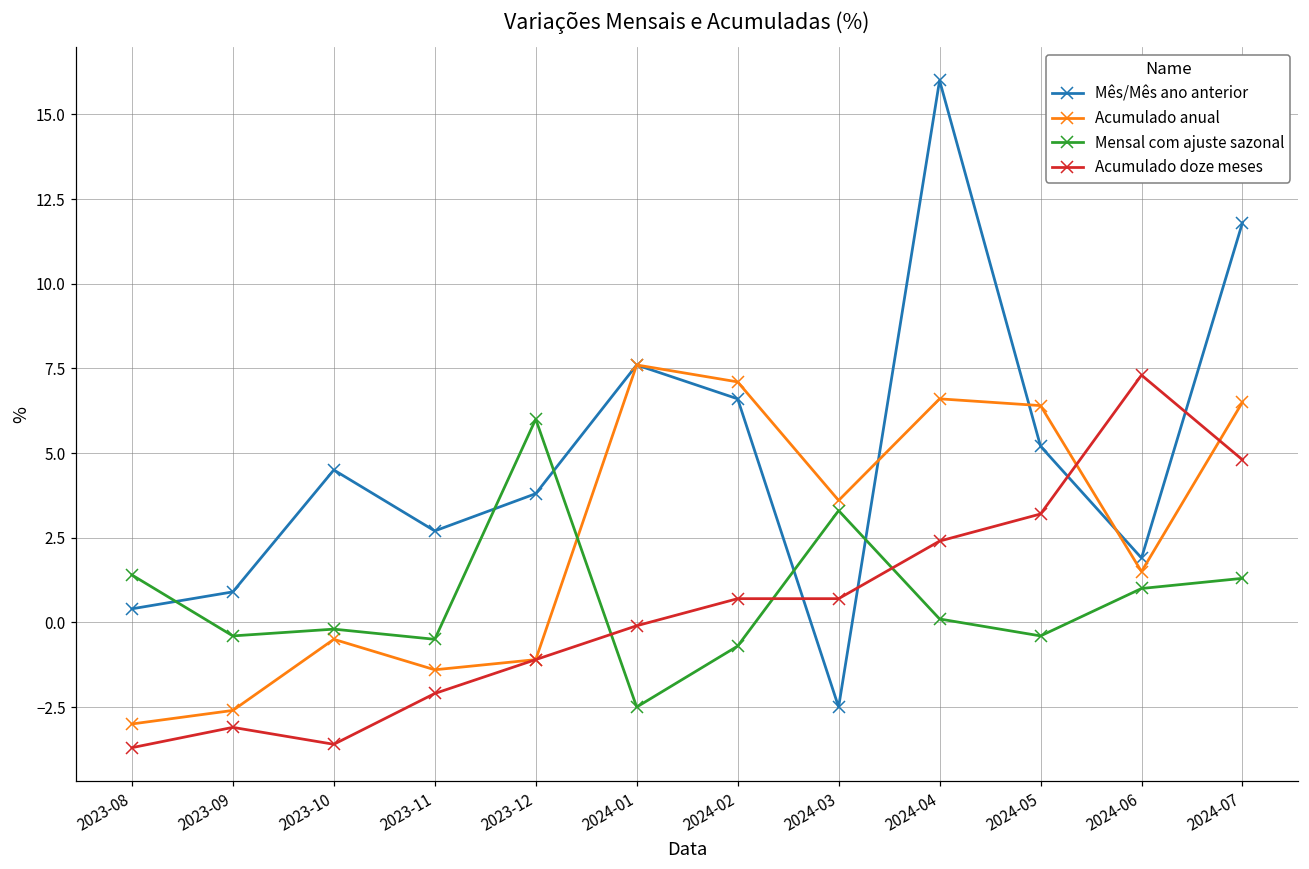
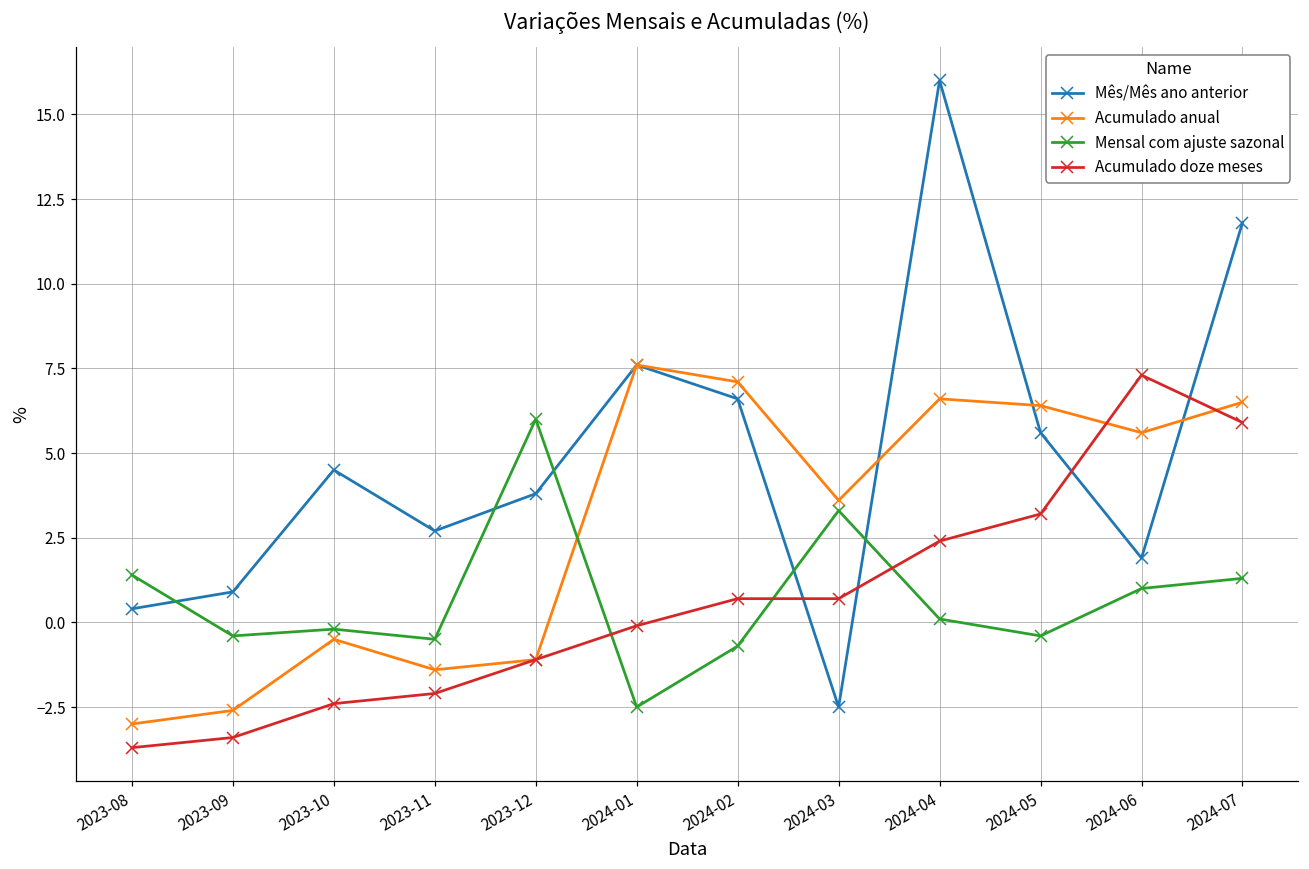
  {
    "Mês/Mês ano anterior": {
      "2023-08": 0.4,
      "2023-09": 0.9,
      "2023-10": 4.5,
      "2023-11": 2.7,
      "2023-12": 3.8,
      "2024-02": 6.6,
      "2024-03": -2.5,
      "2024-04": 16.0,
-     "2024-05": 5.2,
+     "2024-05": 5.6,
      "2024-06": 1.9,
      "2024-07": 11.8
    },
    "Acumulado anual": {
      "2023-08": -3.0,
      "2023-09": -2.6,
      "2023-10": -0.5,
      "2023-11": -1.4,
      "2024-02": 7.1,
      "2024-03": 3.6,
      "2024-04": 6.6,
      "2024-05": 6.4,
-     "2024-06": 1.5,
+     "2024-06": 5.6,
      "2024-07": 6.5
    },
    "Mensal com ajuste sazonal": {
      "2023-08": 1.4,
      "2023-09": -0.4,
      "2023-10": -0.2,
      "2023-11": -0.5,
      "2023-12": 6.0,
      "2024-01": -2.5,
      "2024-02": -0.7,
      "2024-03": 3.3,
      "2024-04": 0.1,
      "2024-05": -0.4,
      "2024-06": 1.0,
      "2024-07": 1.3
    },
    "Acumulado doze meses": {
      "2023-08": -3.7,
-     "2023-09": -3.1,
-     "2023-10": -3.6,
+     "2023-09": -3.4,
+     "2023-10": -2.4,
      "2023-11": -2.1,
      "2024-01": -0.1,
      "2024-02": 0.7,
      "2024-03": 0.7,
      "2024-04": 2.4,
      "2024-05": 3.2,
      "2024-06": 7.3,
-     "2024-07": 4.8
+     "2024-07": 5.9
    }
  }
